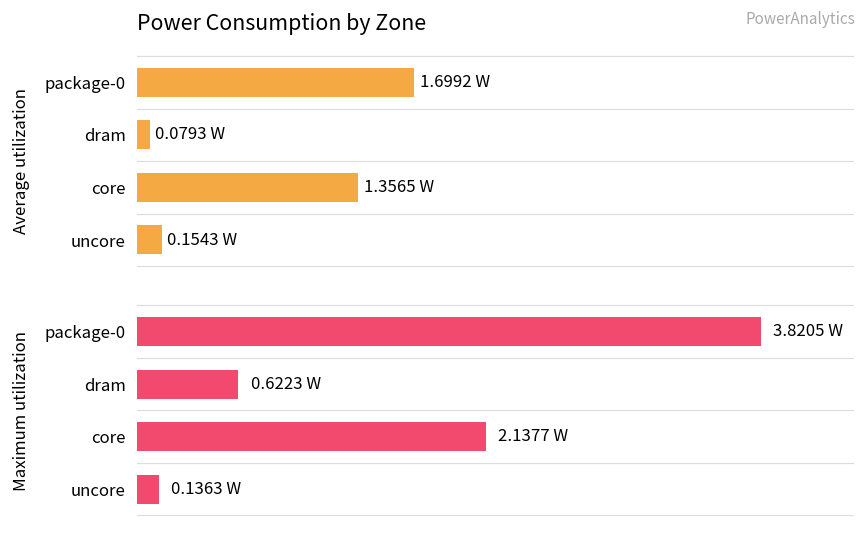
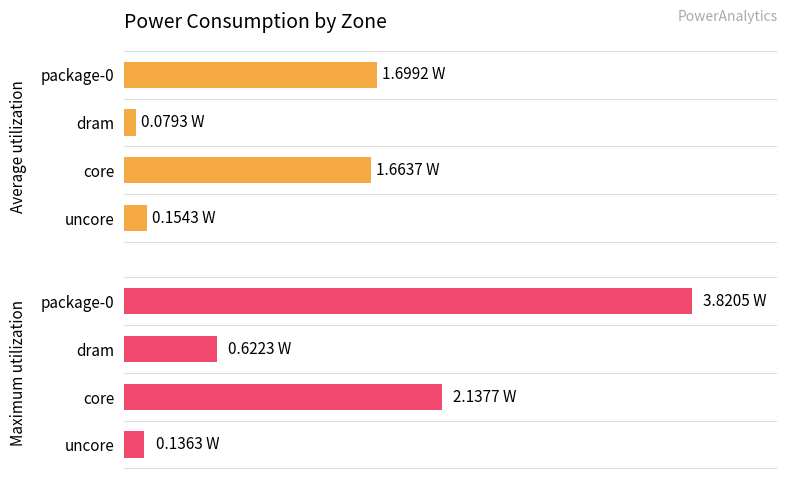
  {
    "Power Consumption by Zone": {
      "package-0": 1.6992,
      "dram": 0.0793,
-     "core": 1.3565,
+     "core": 1.6637,
      "uncore": 0.1543
    }
  }
